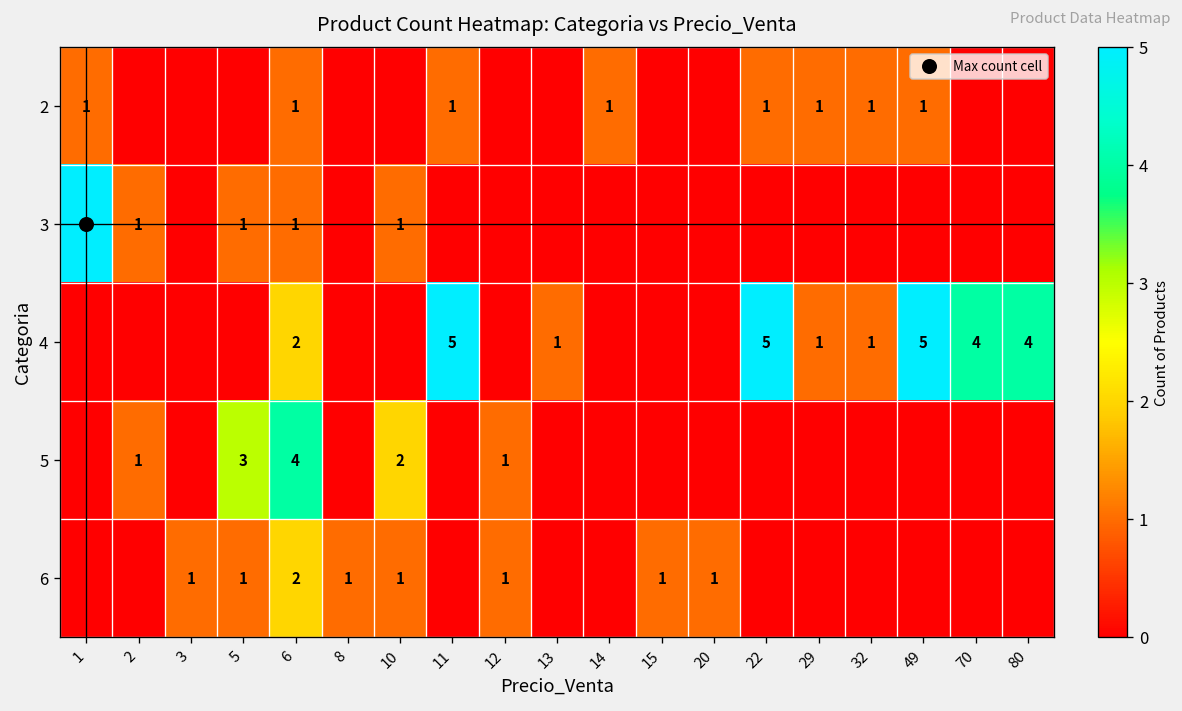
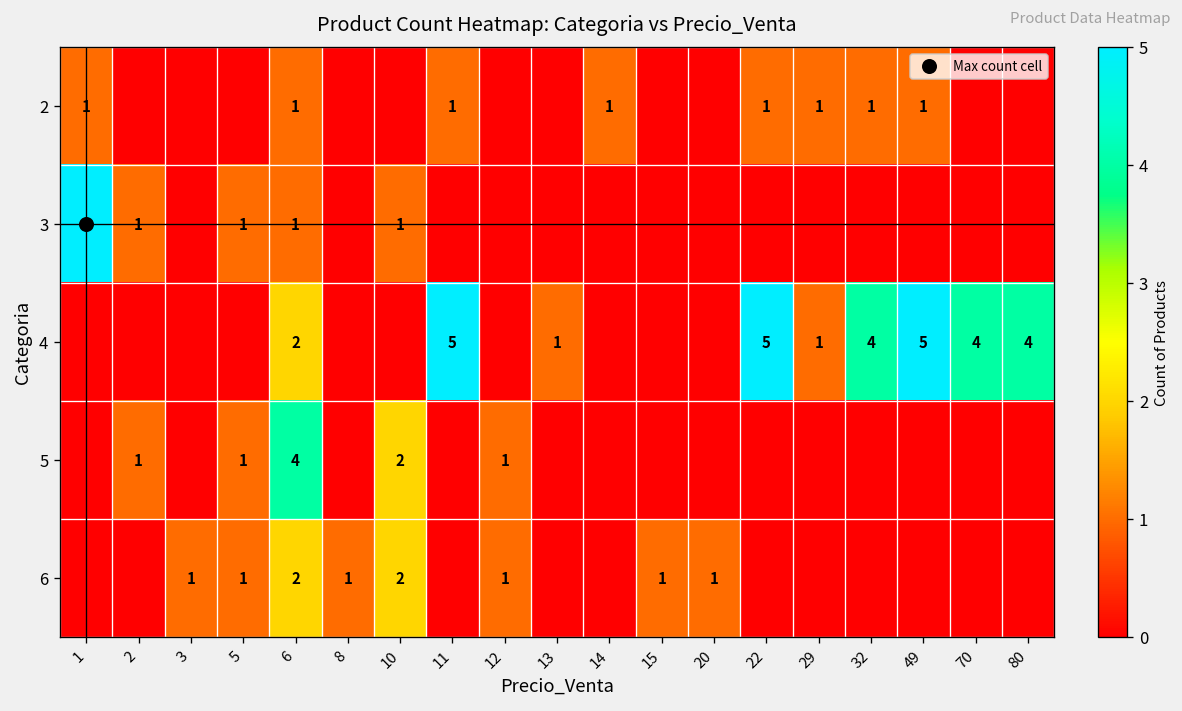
  {
    "2": {
      "1": 1,
      "6": 1,
      "11": 1,
      "14": 1,
      "22": 1,
      "29": 1,
      "32": 1,
      "49": 1
    },
    "3": {
      "2": 1,
      "5": 1,
      "6": 1,
      "10": 1
    },
    "4": {
      "6": 2,
      "11": 5,
      "13": 1,
      "22": 5,
      "29": 1,
-     "32": 1,
+     "32": 4,
      "49": 5,
      "70": 4,
      "80": 4
    },
    "5": {
      "2": 1,
-     "5": 3,
+     "5": 1,
      "6": 4,
      "10": 2,
      "12": 1
    },
    "6": {
      "3": 1,
      "5": 1,
      "6": 2,
      "8": 1,
-     "10": 1,
+     "10": 2,
      "12": 1,
      "15": 1,
      "20": 1
    }
  }
